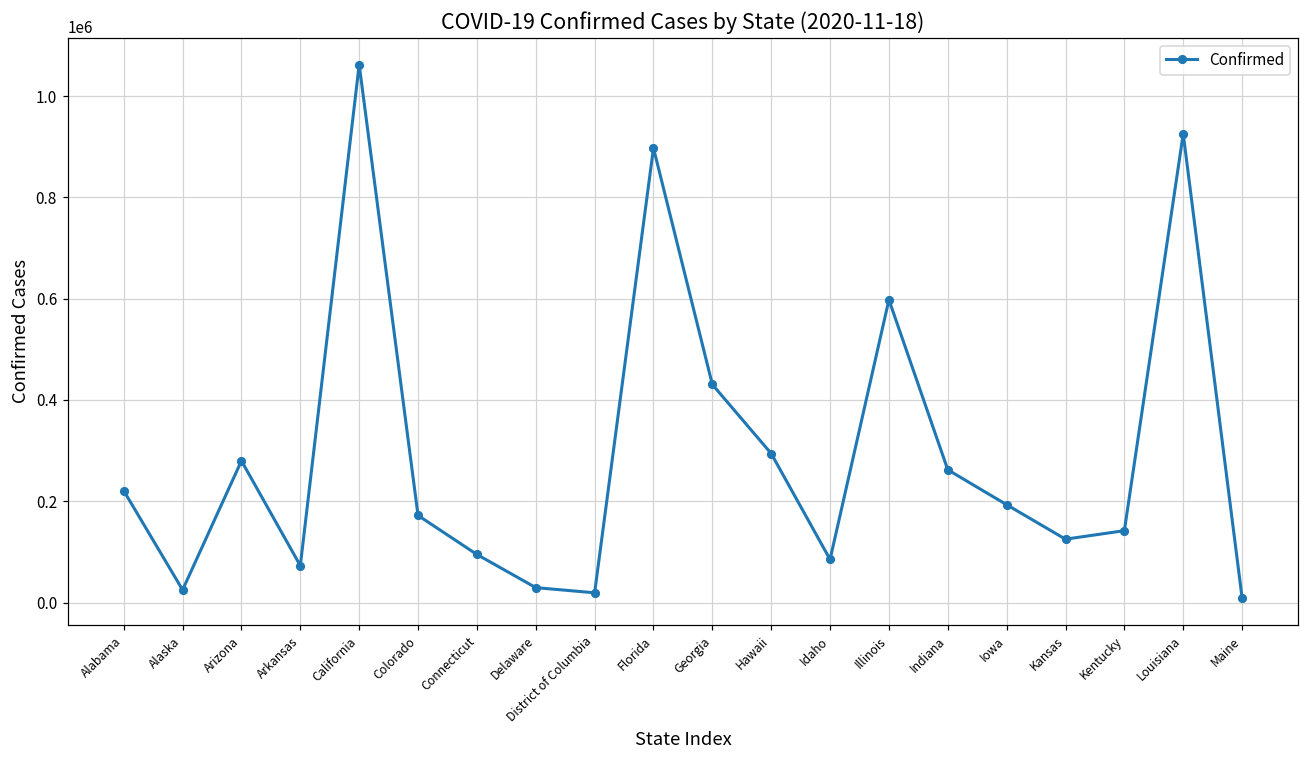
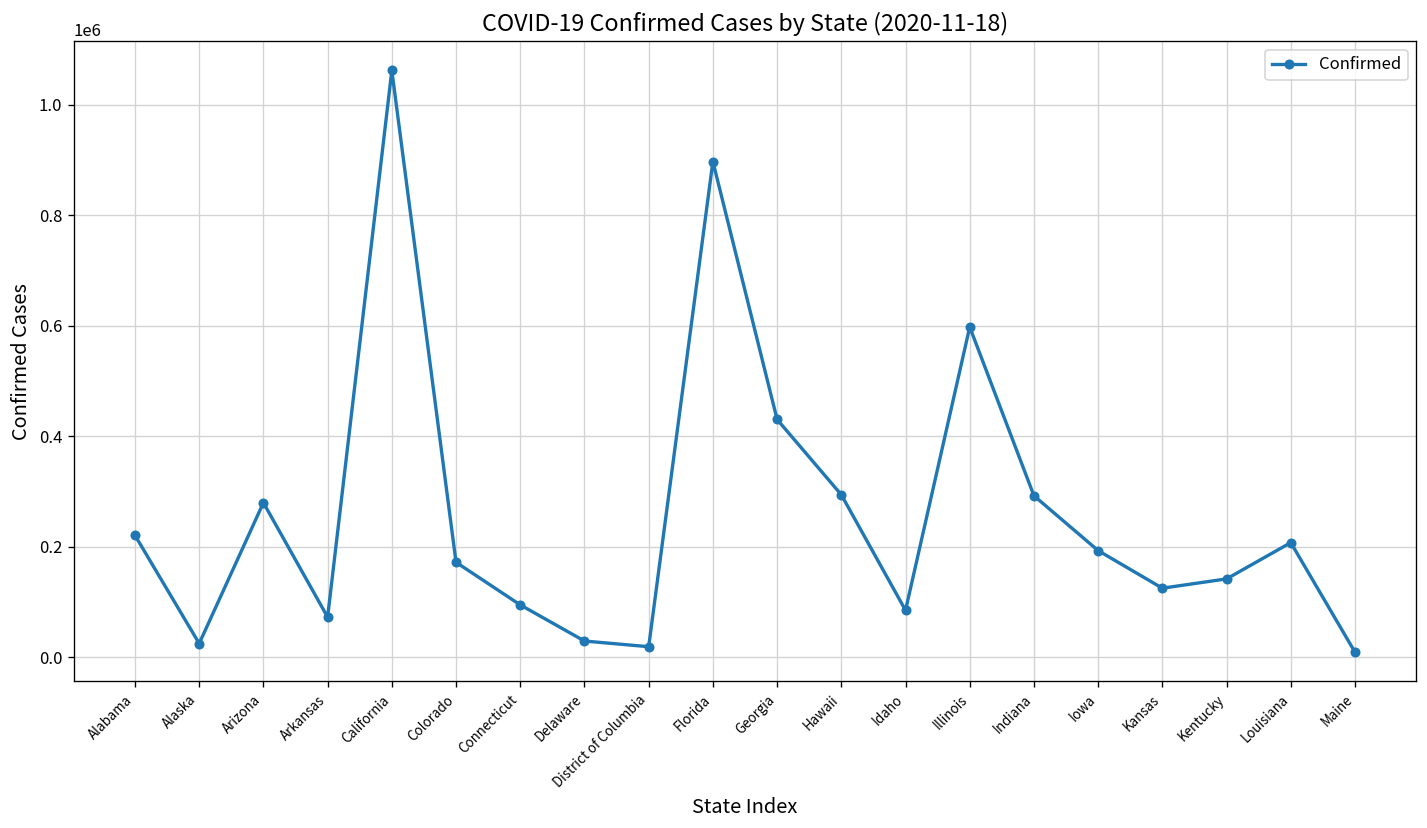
  {
    "Alabama": 220000,
    "Alaska": 30000,
    "Arizona": 280000,
    "Arkansas": 70000,
    "California": 1060000,
    "Colorado": 170000,
    "Connecticut": 90000,
    "Delaware": 30000,
    "District of Columbia": 20000,
    "Florida": 900000,
    "Georgia": 430000,
    "Hawaii": 290000,
    "Idaho": 90000,
    "Illinois": 600000,
-   "Indiana": 260000,
+   "Indiana": 290000,
    "Iowa": 190000,
    "Kansas": 130000,
    "Kentucky": 140000,
-   "Louisiana": 930000,
+   "Louisiana": 210000,
    "Maine": 10000
  }
